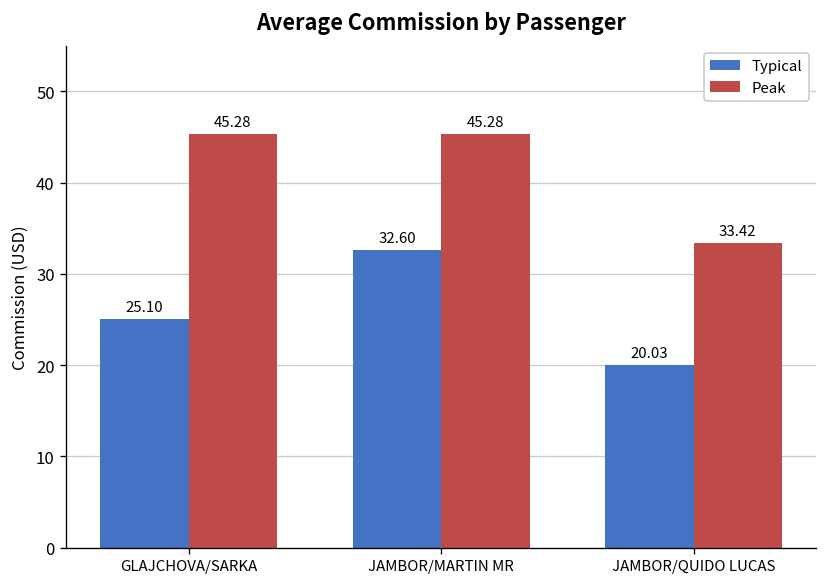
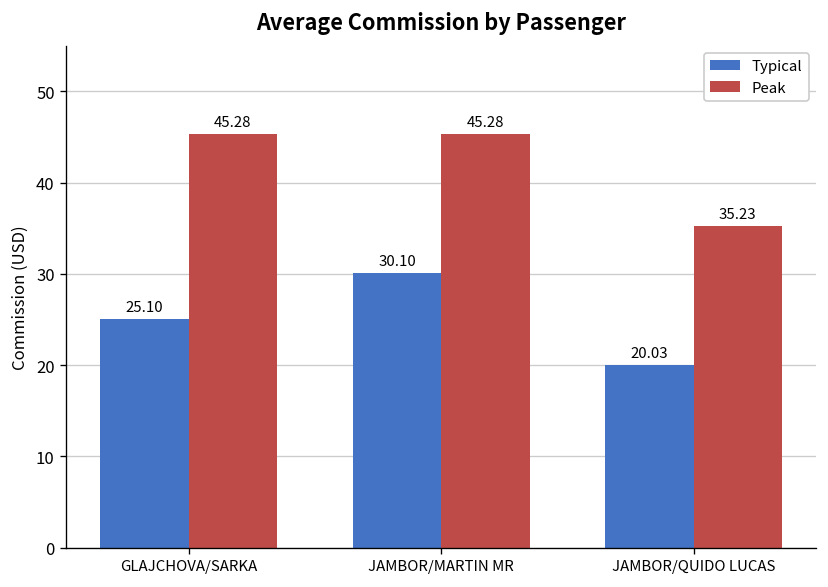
  {
    "Typical": {
      "GLAJCHOVA/SARKA": 25.10,
-     "JAMBOR/MARTIN MR": 32.60,
+     "JAMBOR/MARTIN MR": 30.10,
      "JAMBOR/QUIDO LUCAS": 20.03
    },
    "Peak": {
      "GLAJCHOVA/SARKA": 45.28,
      "JAMBOR/MARTIN MR": 45.28,
-     "JAMBOR/QUIDO LUCAS": 33.42
+     "JAMBOR/QUIDO LUCAS": 35.23
    }
  }
